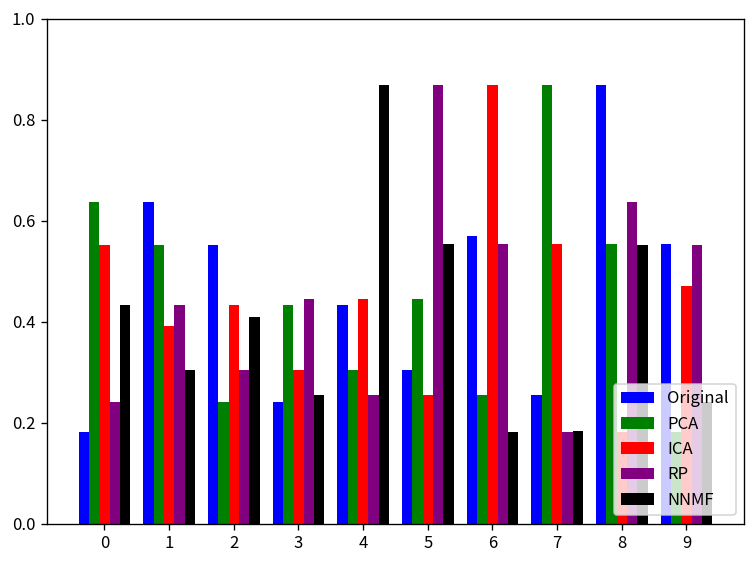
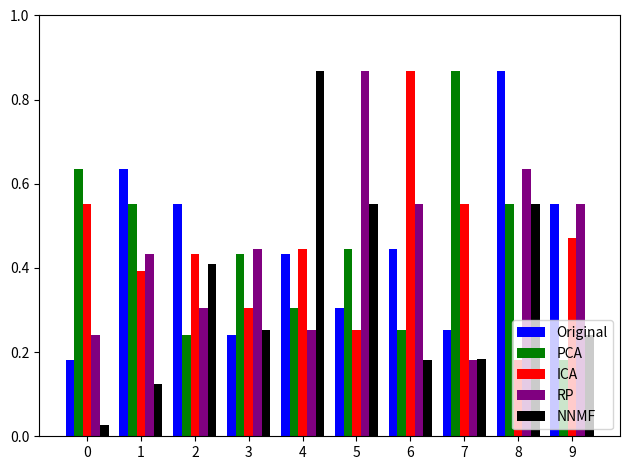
  {
    "Original": {
      "0": 0.18,
      "1": 0.64,
      "2": 0.55,
      "3": 0.24,
      "4": 0.43,
      "5": 0.30,
-     "6": 0.57,
+     "6": 0.44,
      "7": 0.25,
      "8": 0.87,
      "9": 0.55
    },
    "PCA": {
      "0": 0.64,
      "1": 0.55,
      "2": 0.24,
      "3": 0.43,
      "4": 0.30,
      "5": 0.44,
      "6": 0.25,
      "7": 0.87,
      "8": 0.55
    },
    "ICA": {
      "0": 0.55,
      "1": 0.39,
      "2": 0.43,
      "3": 0.30,
      "4": 0.44,
      "5": 0.25,
      "6": 0.87,
      "7": 0.55,
      "9": 0.47
    },
    "RP": {
      "0": 0.24,
      "1": 0.43,
      "2": 0.30,
      "3": 0.44,
      "4": 0.25,
      "5": 0.87,
      "6": 0.55,
      "7": 0.18,
      "8": 0.64,
      "9": 0.55
    },
    "NNMF": {
-     "0": 0.43,
-     "1": 0.30,
+     "0": 0.03,
+     "1": 0.12,
      "2": 0.41,
      "3": 0.25,
      "4": 0.87,
      "5": 0.55,
      "6": 0.18,
      "7": 0.18,
      "8": 0.55
    }
  }
